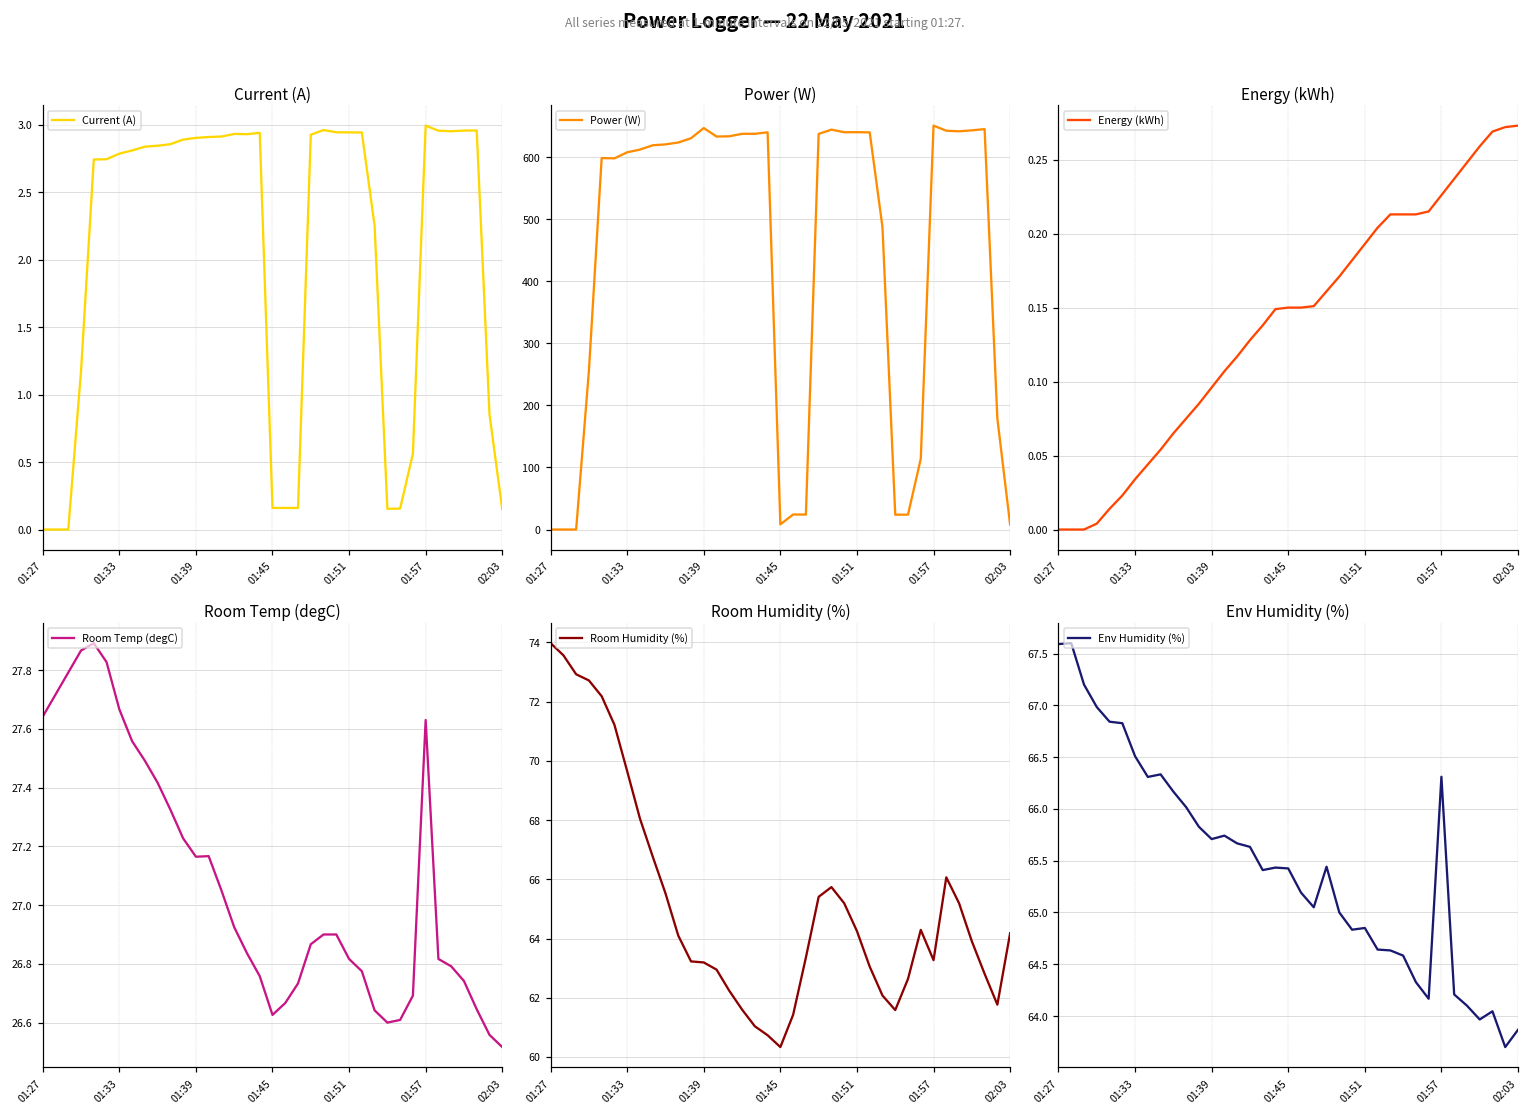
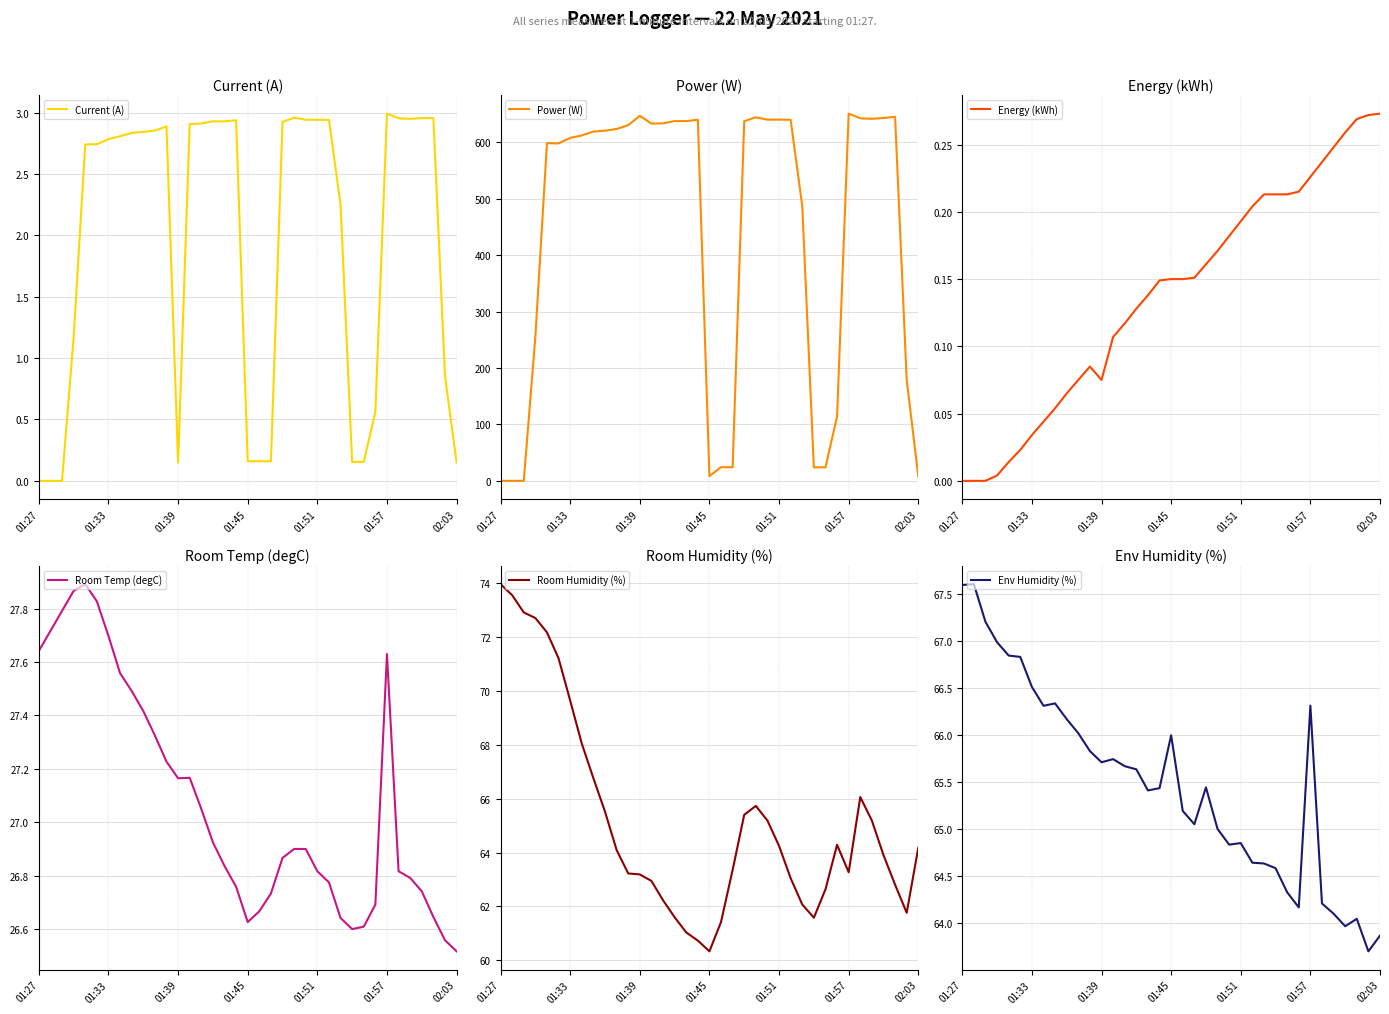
  {
    "Current (A)": {
      "01:27": 0.00,
      "01:33": 2.78,
-     "01:39": 2.90,
+     "01:39": 0.15,
      "01:45": 0.16,
      "01:51": 2.94,
      "01:57": 2.99,
      "02:03": 0.15
    },
    "Power (W)": {
      "01:27": 0,
      "01:33": 610,
      "01:39": 650,
      "01:45": 10,
      "01:51": 640,
      "01:57": 650,
      "02:03": 10
    },
    "Energy (kWh)": {
      "01:27": 0.000,
      "01:33": 0.034,
-     "01:39": 0.096,
+     "01:39": 0.075,
      "01:45": 0.150,
      "01:51": 0.193,
      "01:57": 0.226,
      "02:03": 0.273
    },
    "Room Temp (degC)": {
      "01:27": 27.64,
-     "01:33": 27.67,
+     "01:33": 27.70,
      "01:39": 27.16,
      "01:45": 26.63,
      "01:51": 26.82,
      "01:57": 27.63,
      "02:03": 26.52
    },
    "Room Humidity (%)": {
      "01:27": 74.0,
      "01:33": 69.7,
      "01:39": 63.2,
      "01:45": 60.3,
      "01:51": 64.3,
      "01:57": 63.3,
      "02:03": 64.2
    },
    "Env Humidity (%)": {
      "01:27": 67.6,
      "01:33": 66.5,
      "01:39": 65.7,
-     "01:45": 65.4,
+     "01:45": 66.0,
      "01:51": 64.9,
      "01:57": 66.3,
      "02:03": 63.9
    }
  }
